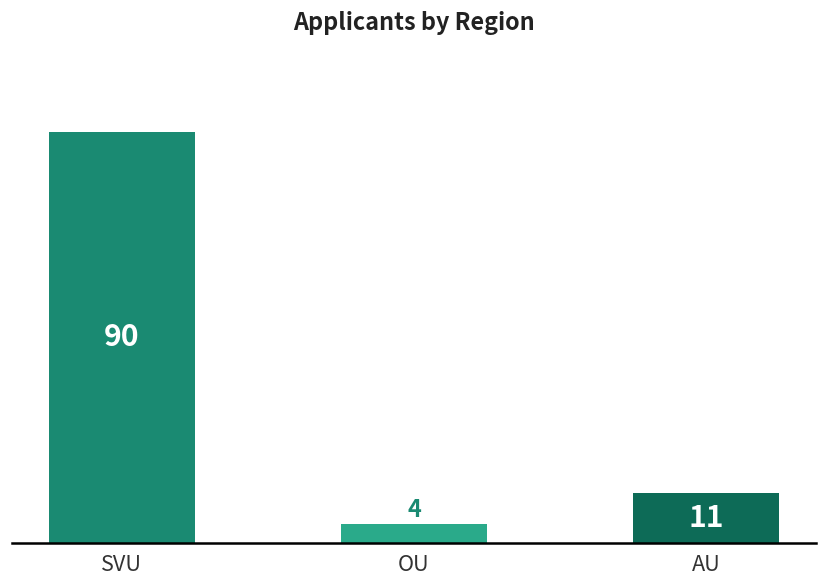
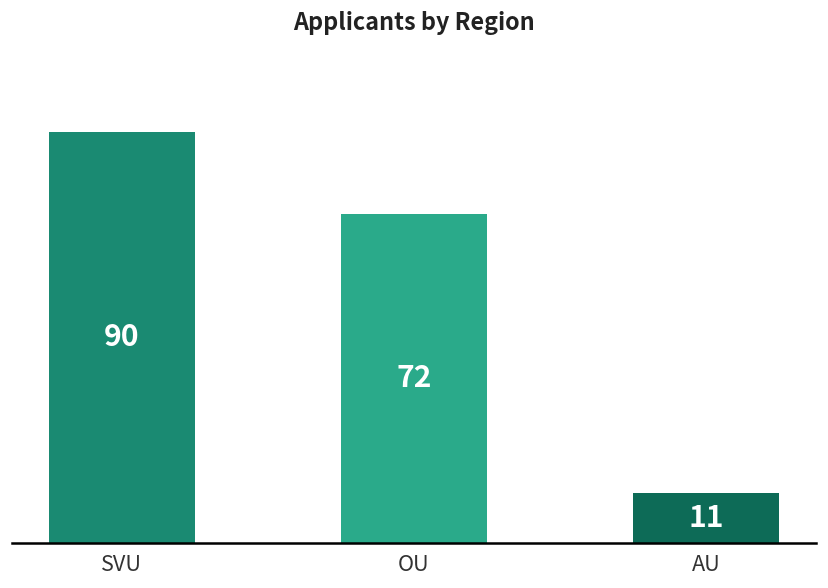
  {
    "SVU": 90,
-   "OU": 4,
+   "OU": 72,
    "AU": 11
  }
